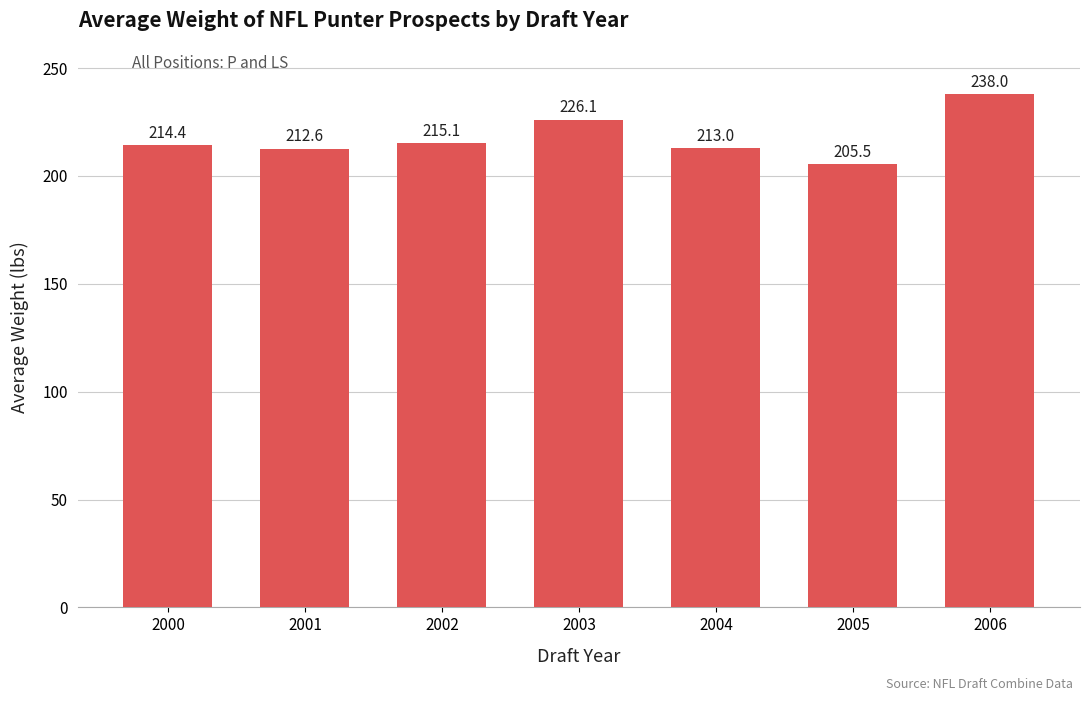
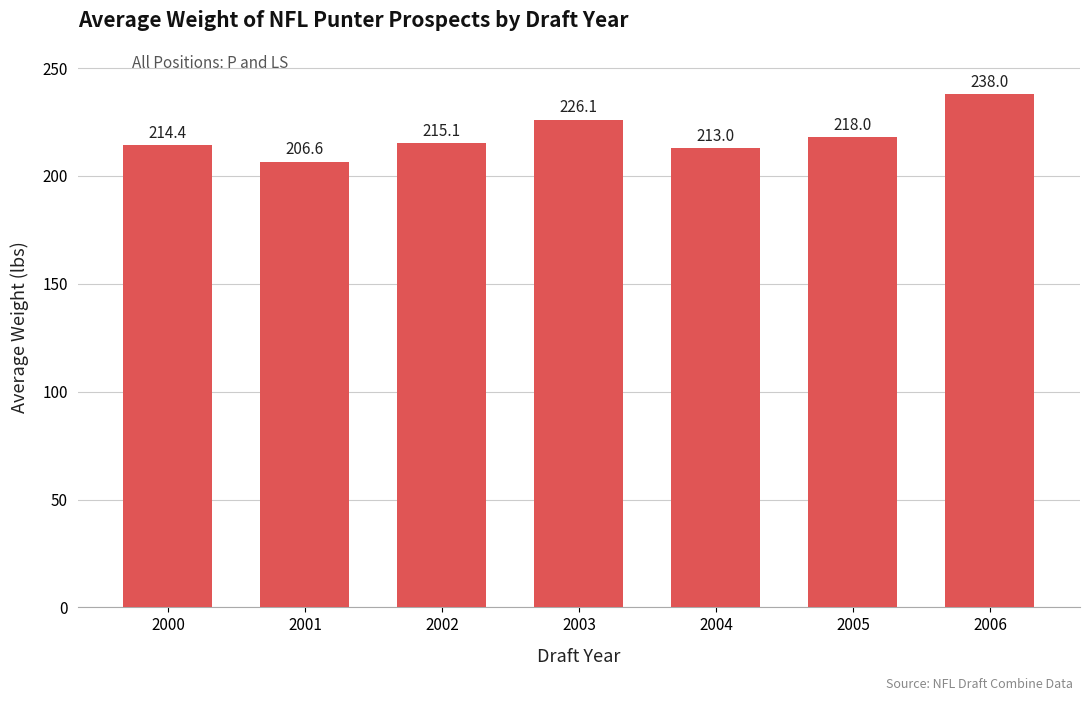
  {
    "2000": 214.4,
-   "2001": 212.6,
+   "2001": 206.6,
    "2002": 215.1,
    "2003": 226.1,
    "2004": 213.0,
-   "2005": 205.5,
+   "2005": 218.0,
    "2006": 238.0
  }
